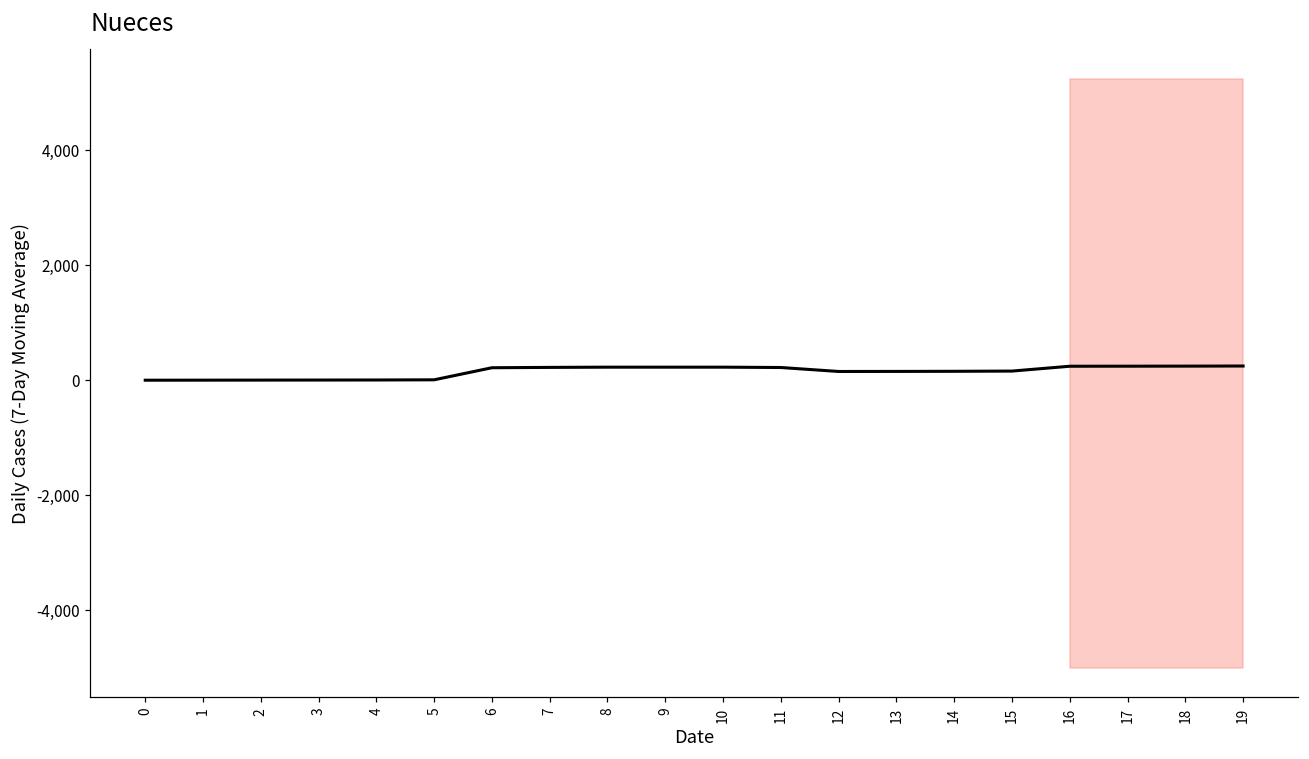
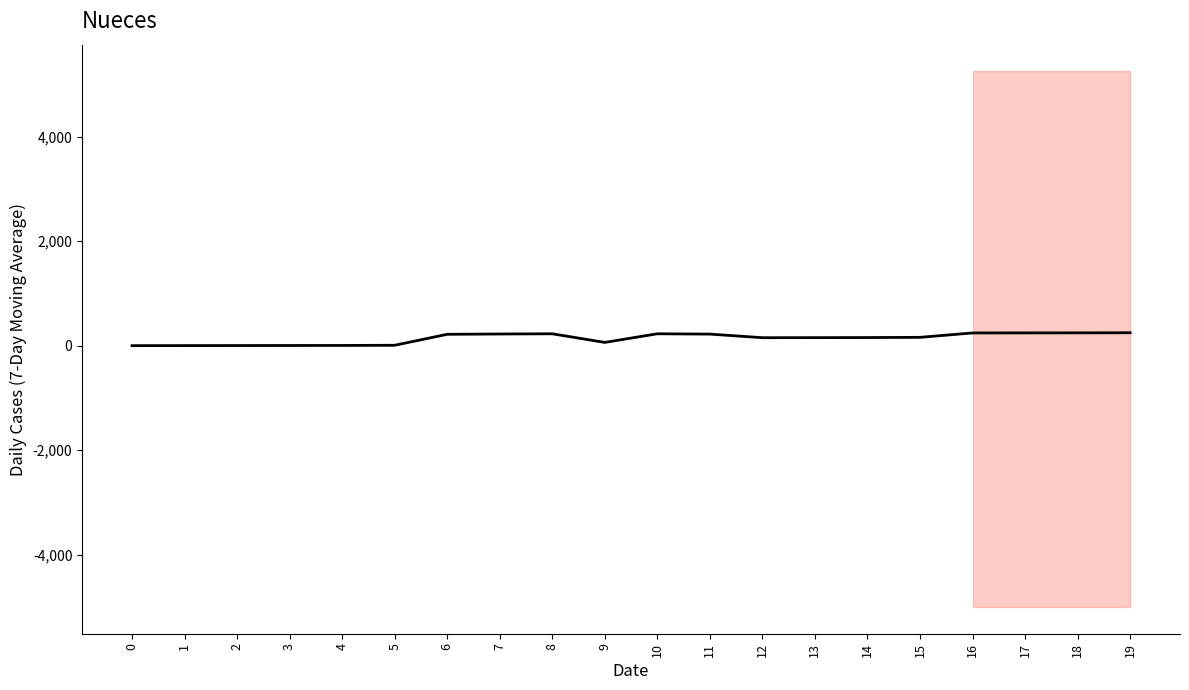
  {
    "0": 0,
    "1": 0,
    "2": 0,
    "3": 0,
    "4": 0,
    "5": 0,
    "6": 200,
    "7": 200,
    "8": 200,
-   "9": 200,
+   "9": 100,
    "10": 200,
    "11": 200,
    "12": 200,
    "13": 200,
    "14": 200,
    "15": 200,
    "16": 200,
    "17": 200,
    "18": 200,
    "19": 200
  }
